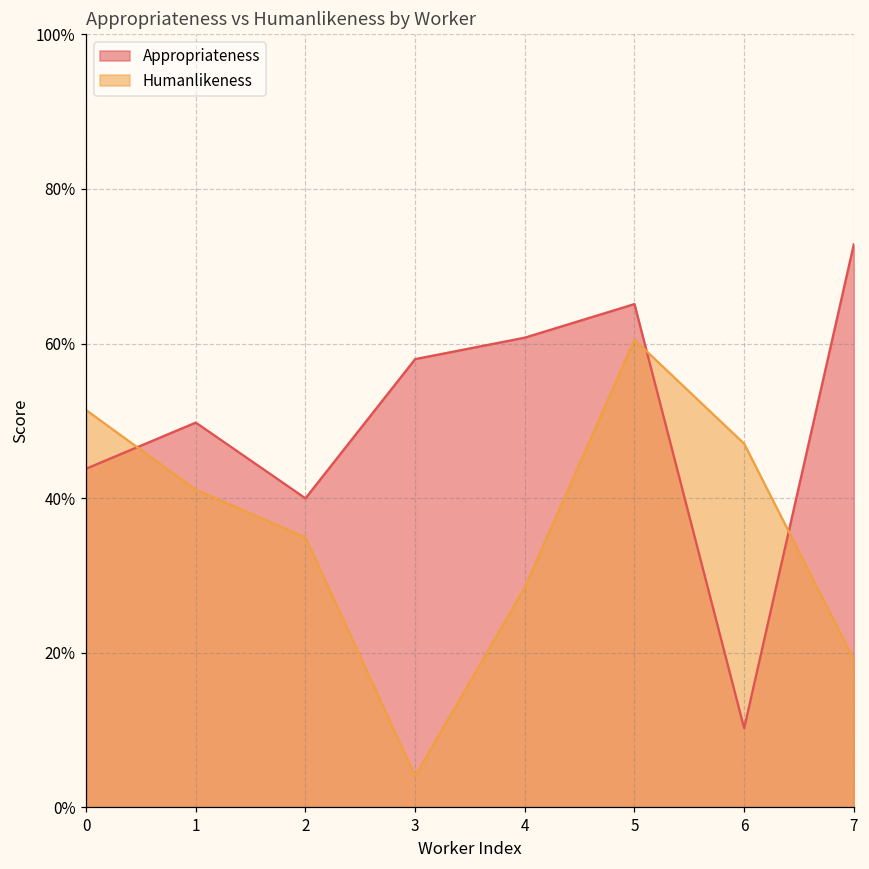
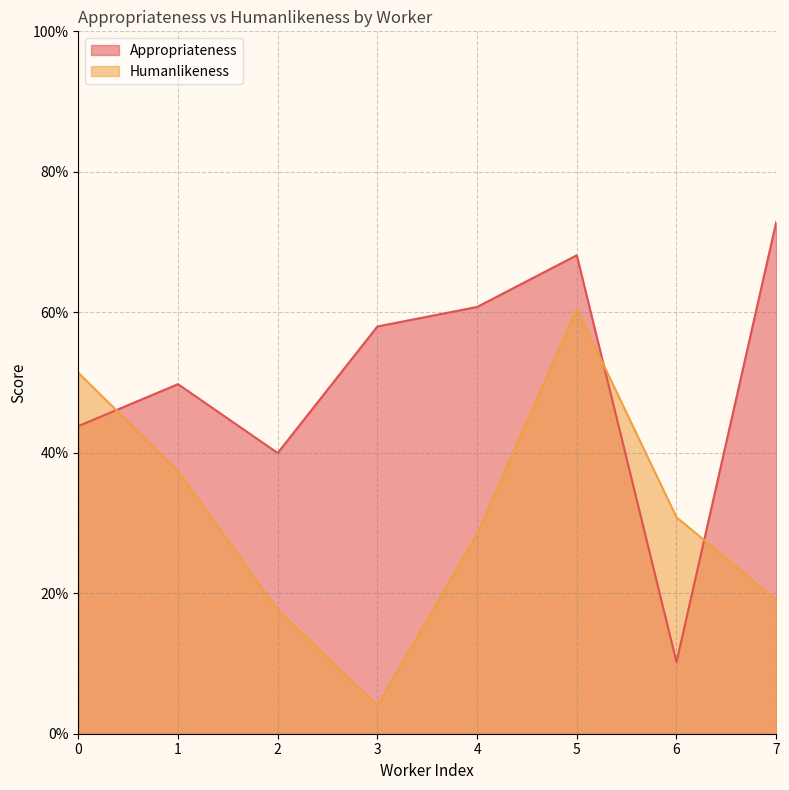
  {
    "Appropriateness": {
      "0": "44%",
      "1": "50%",
      "2": "40%",
      "3": "58%",
      "4": "61%",
-     "5": "65%",
+     "5": "68%",
      "6": "10%",
      "7": "73%"
    },
    "Humanlikeness": {
      "0": "51%",
-     "1": "41%",
-     "2": "35%",
+     "1": "37%",
+     "2": "18%",
      "3": "4%",
      "4": "28%",
      "5": "60%",
-     "6": "47%",
+     "6": "31%",
      "7": "19%"
    }
  }
